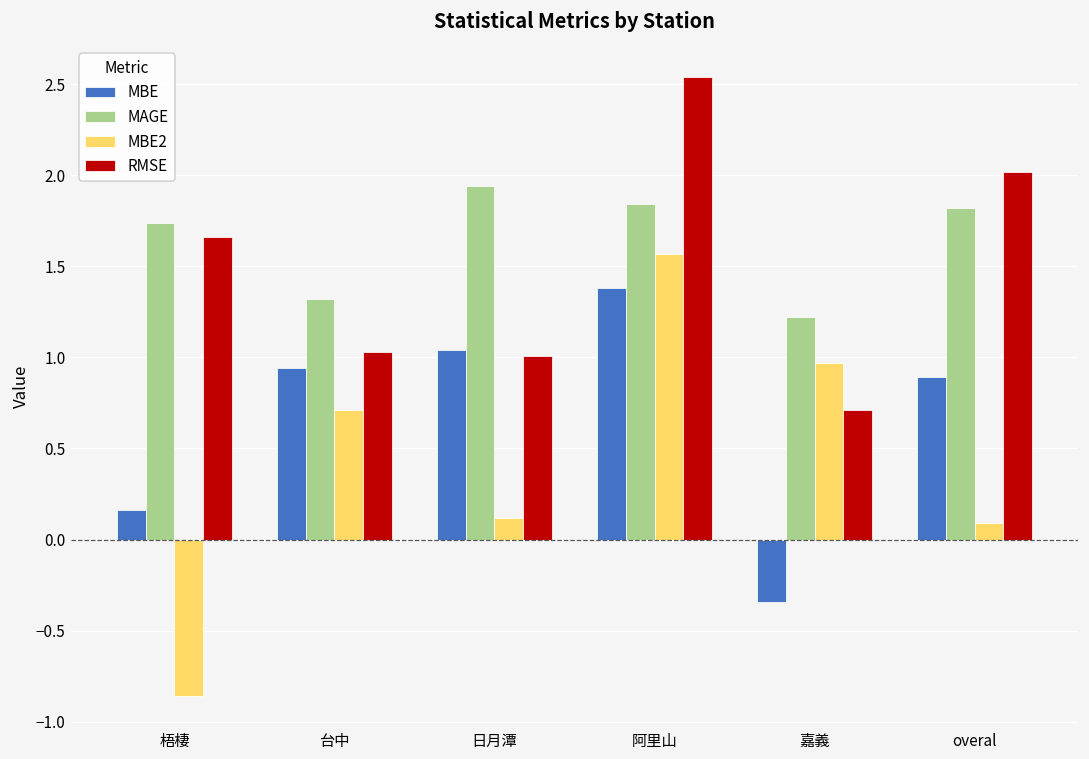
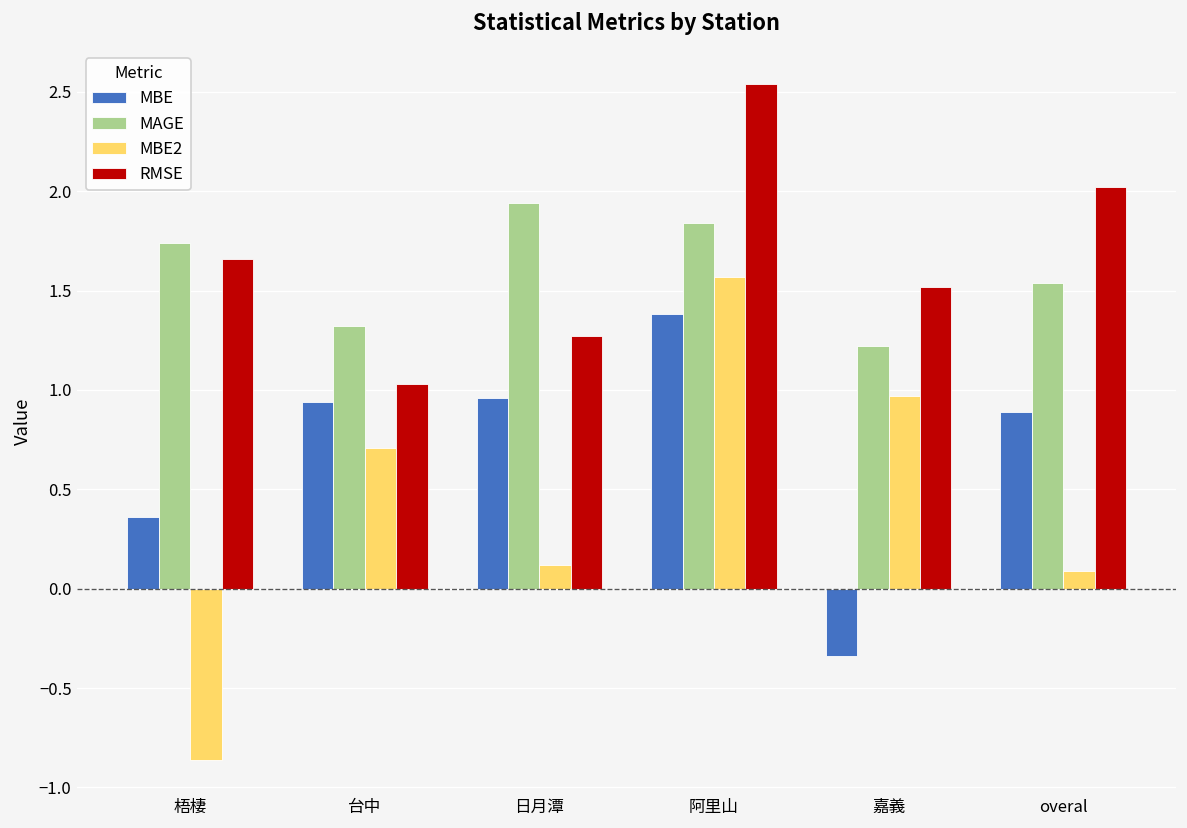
  {
    "MBE": {
-     "梧棲": 0.16,
+     "梧棲": 0.36,
      "台中": 0.94,
-     "日月潭": 1.04,
+     "日月潭": 0.96,
      "阿里山": 1.38,
      "嘉義": -0.34,
      "overal": 0.89
    },
    "MAGE": {
      "梧棲": 1.74,
      "台中": 1.32,
      "日月潭": 1.94,
      "阿里山": 1.84,
      "嘉義": 1.22,
-     "overal": 1.82
+     "overal": 1.54
    },
    "MBE2": {
      "梧棲": -0.86,
      "台中": 0.71,
      "日月潭": 0.12,
      "阿里山": 1.57,
      "嘉義": 0.97,
      "overal": 0.09
    },
    "RMSE": {
      "梧棲": 1.66,
      "台中": 1.03,
-     "日月潭": 1.01,
+     "日月潭": 1.27,
      "阿里山": 2.54,
-     "嘉義": 0.71,
+     "嘉義": 1.52,
      "overal": 2.02
    }
  }
